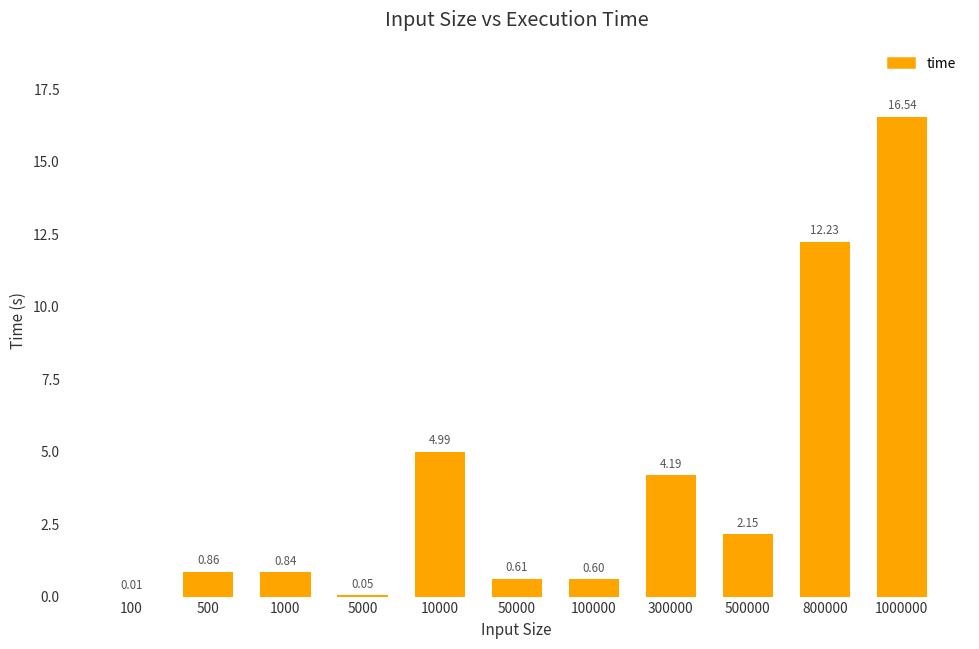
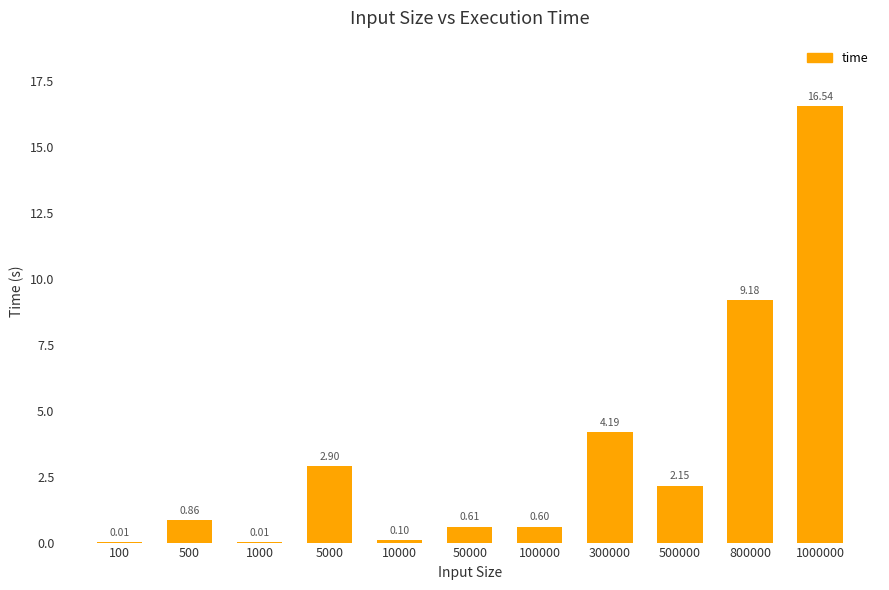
  {
    "100": 0.01,
    "500": 0.86,
-   "1000": 0.84,
-   "5000": 0.05,
-   "10000": 4.99,
+   "1000": 0.01,
+   "5000": 2.90,
+   "10000": 0.10,
    "50000": 0.61,
    "100000": 0.60,
    "300000": 4.19,
    "500000": 2.15,
-   "800000": 12.23,
+   "800000": 9.18,
    "1000000": 16.54
  }
